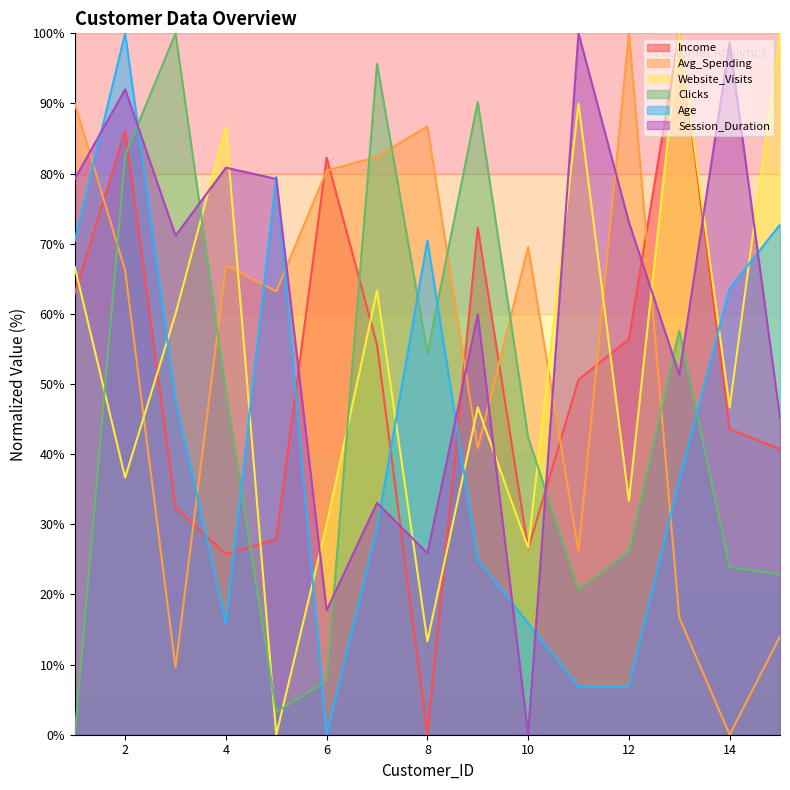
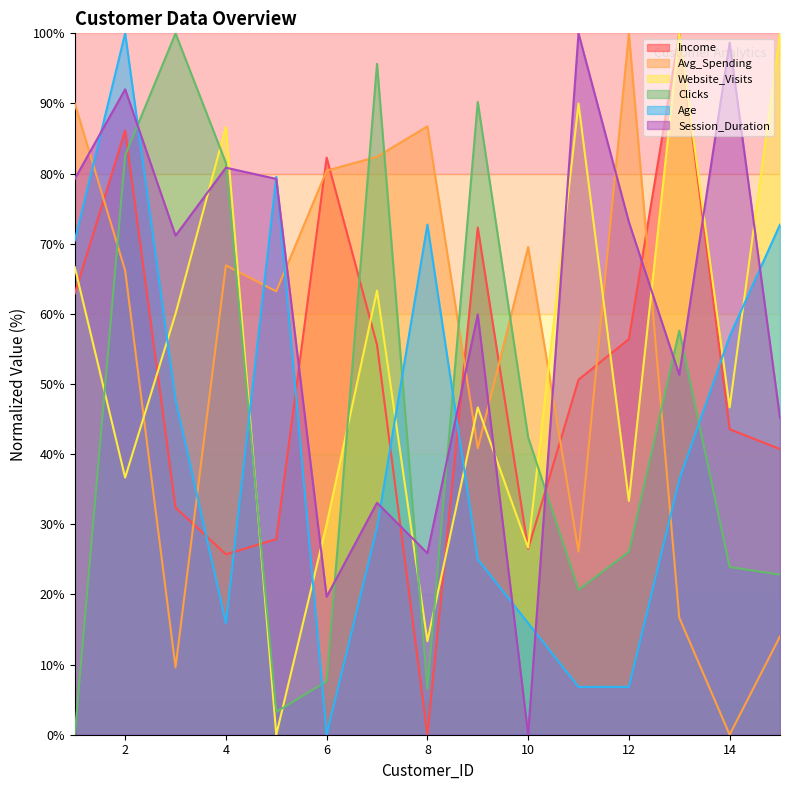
  {
    "Income": {
      "2": "86%",
      "4": "26%",
      "6": "82%",
      "8": "0%",
      "12": "56%",
      "14": "44%"
    },
    "Clicks": {
      "2": "83%",
-     "4": "49%",
+     "4": "82%",
      "6": "8%",
-     "8": "54%",
+     "8": "7%",
      "10": "42%",
      "12": "26%",
      "14": "24%"
    },
    "Age": {
      "2": "100%",
      "4": "16%",
      "6": "0%",
-     "8": "70%",
+     "8": "73%",
      "10": "16%",
      "12": "7%",
-     "14": "64%"
+     "14": "57%"
    },
    "Session_Duration": {
      "2": "92%",
      "4": "81%",
-     "6": "18%",
+     "6": "20%",
      "8": "26%",
      "10": "0%",
      "12": "73%"
    }
  }
